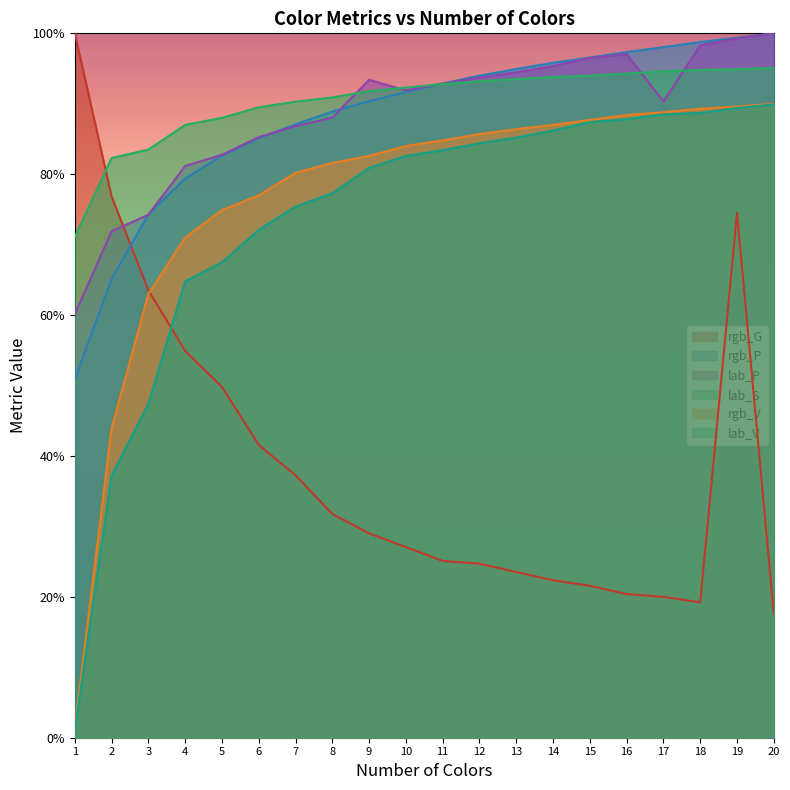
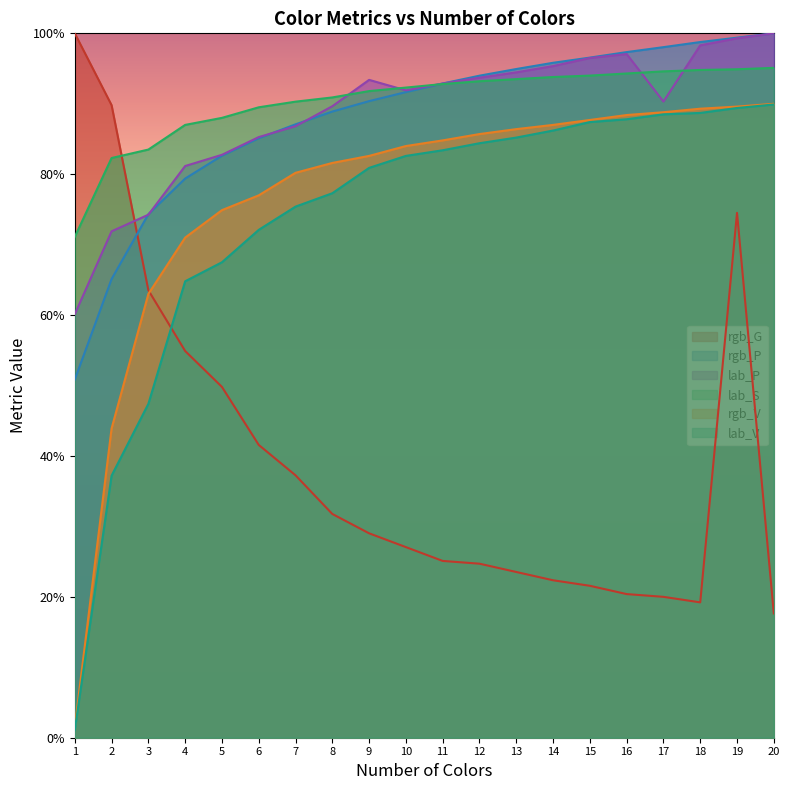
  {
    "rgb_G": {
      "1": "100%",
-     "2": "77%",
+     "2": "90%",
      "3": "64%",
      "4": "55%",
      "5": "50%",
      "6": "42%",
      "7": "37%",
      "8": "32%",
      "9": "29%",
      "10": "27%",
      "11": "25%",
      "12": "25%",
      "13": "24%",
      "14": "22%",
      "15": "22%",
      "16": "20%",
      "17": "20%",
      "18": "19%",
      "19": "75%",
      "20": "18%"
    },
    "lab_P": {
      "1": "60%",
      "2": "72%",
      "4": "81%",
-     "8": "88%",
+     "8": "90%",
      "9": "93%",
      "13": "94%",
      "14": "95%",
      "17": "90%",
      "18": "98%"
    },
    "rgb_V": {
      "1": "2%",
      "2": "44%",
      "3": "63%",
      "4": "71%",
      "5": "75%",
      "6": "77%",
      "7": "80%",
      "8": "82%",
      "9": "83%",
      "10": "84%",
      "11": "85%",
      "12": "86%",
      "13": "86%",
      "14": "87%",
      "16": "88%",
      "18": "89%"
    }
  }
